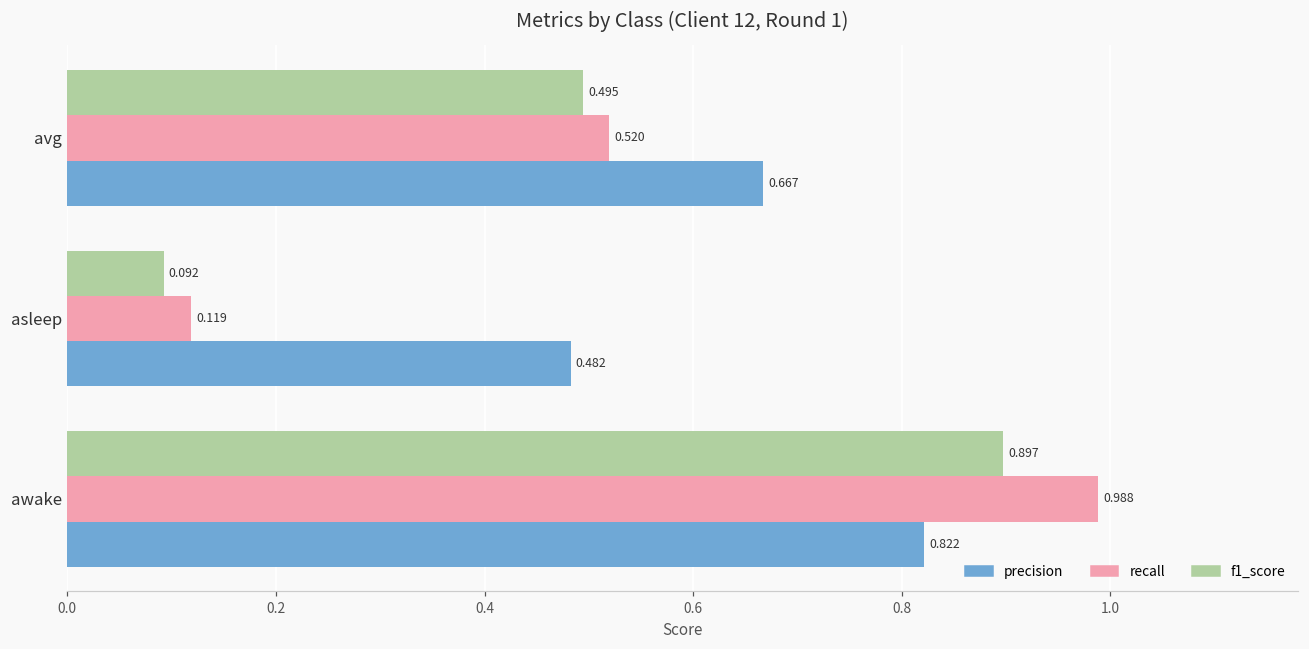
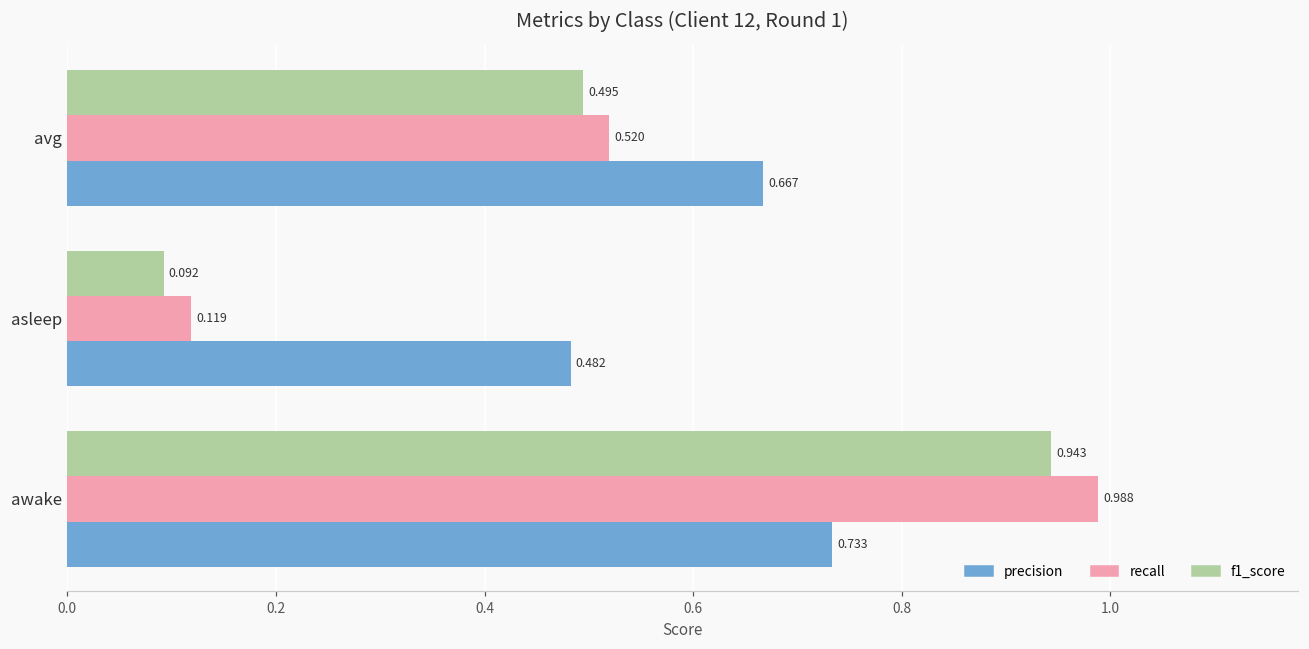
  {
    "precision": {
      "avg": 0.667,
      "asleep": 0.482,
-     "awake": 0.822
+     "awake": 0.733
    },
    "recall": {
      "avg": 0.520,
      "asleep": 0.119,
      "awake": 0.988
    },
    "f1_score": {
      "avg": 0.495,
      "asleep": 0.092,
-     "awake": 0.897
+     "awake": 0.943
    }
  }
